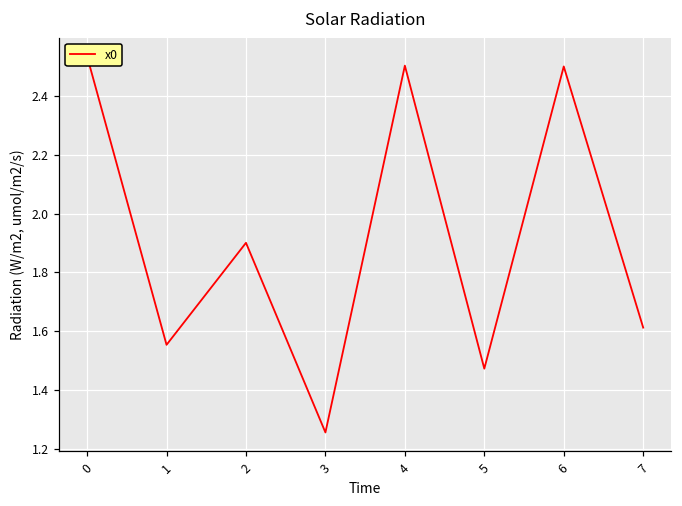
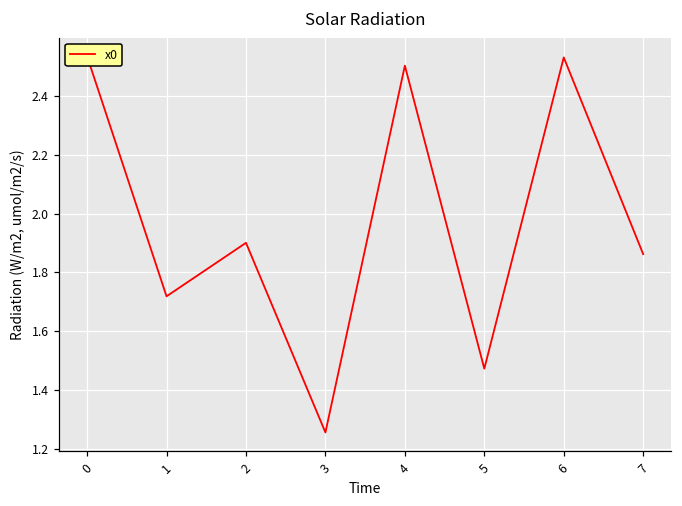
  {
-   "1": 1.55,
+   "1": 1.72,
    "2": 1.90,
    "3": 1.26,
    "4": 2.50,
    "5": 1.47,
-   "6": 2.50,
-   "7": 1.61
+   "6": 2.53,
+   "7": 1.86
  }
